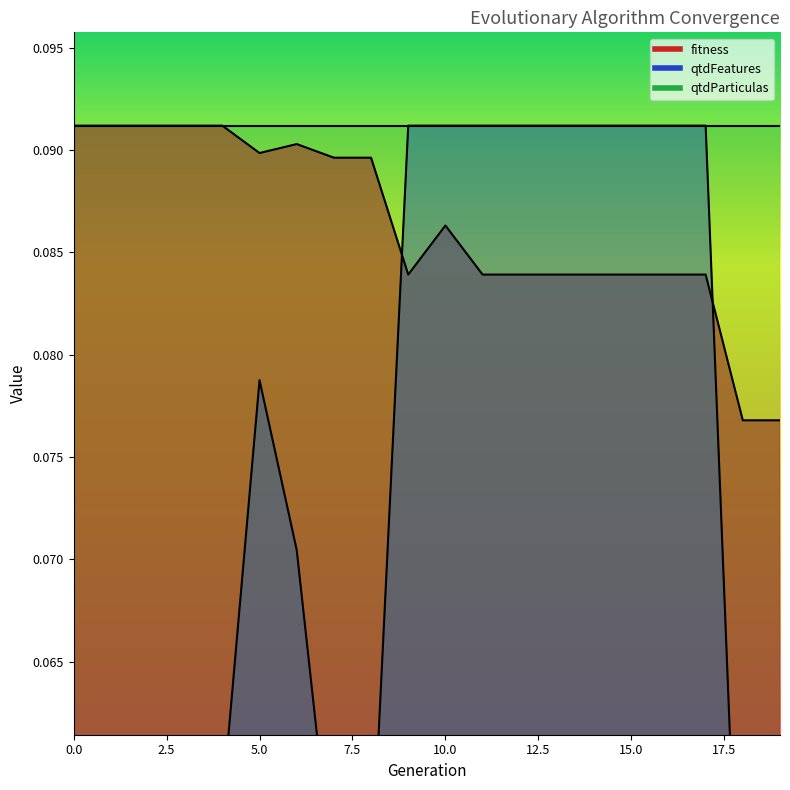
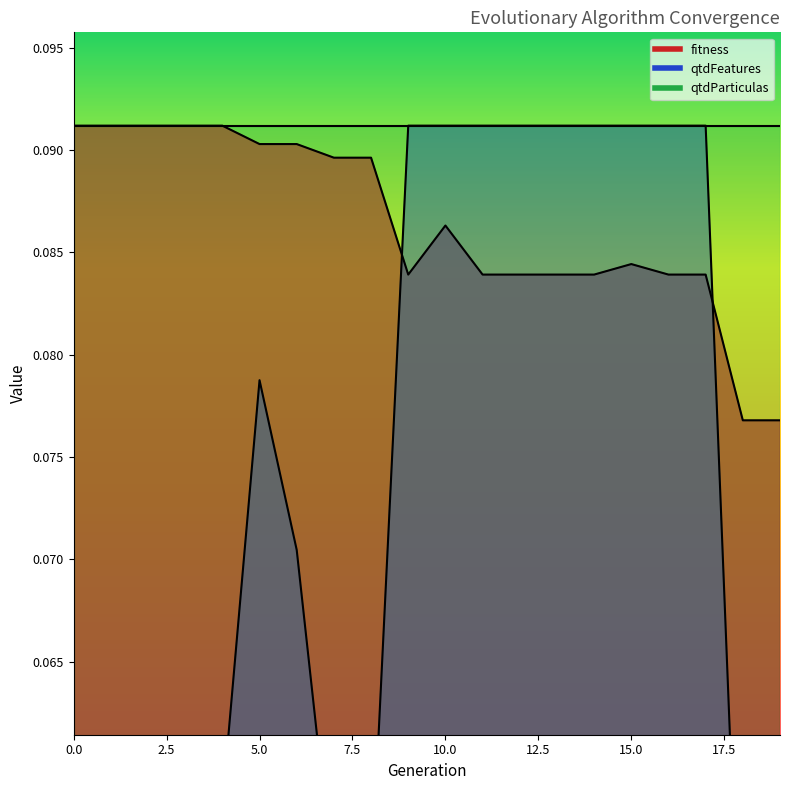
  {
    "fitness": {
-     "5.0": 0.0899,
+     "5.0": 0.0903,
      "10.0": 0.0863,
-     "15.0": 0.0839
+     "15.0": 0.0844
    },
    "qtdFeatures": {
      "5.0": 0.0788
    },
    "qtdParticulas": {
      "5.0": 0.0912
    }
  }
